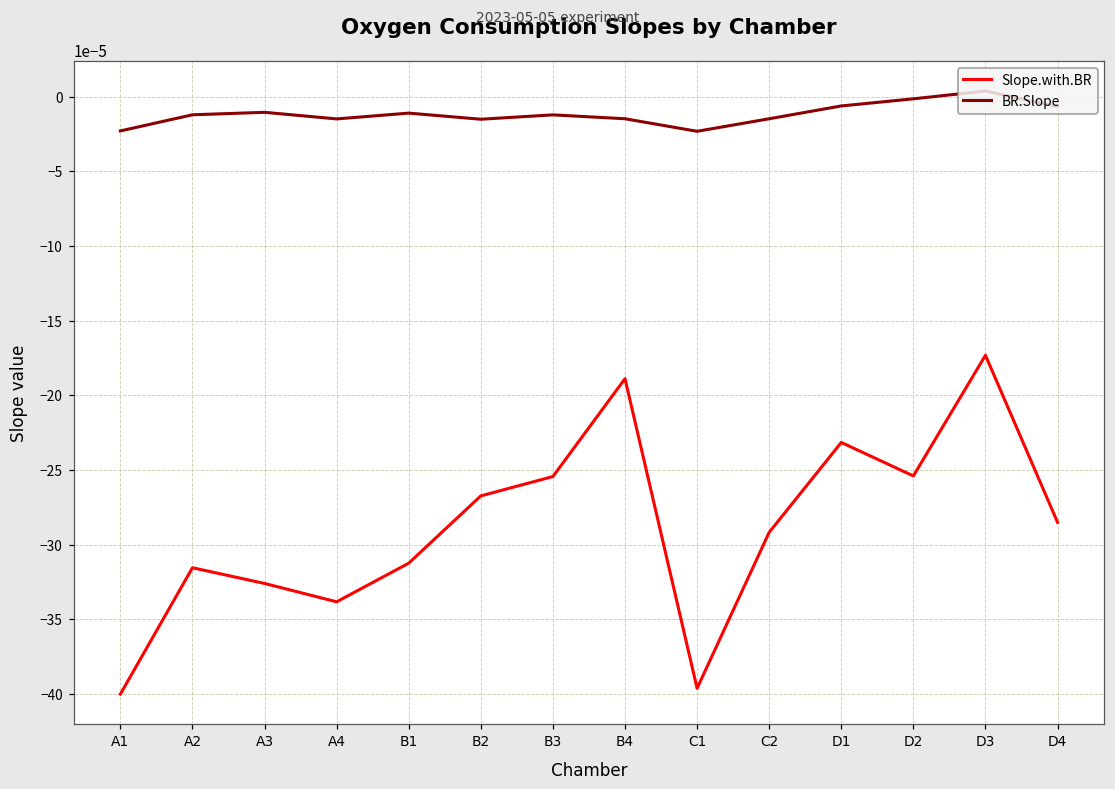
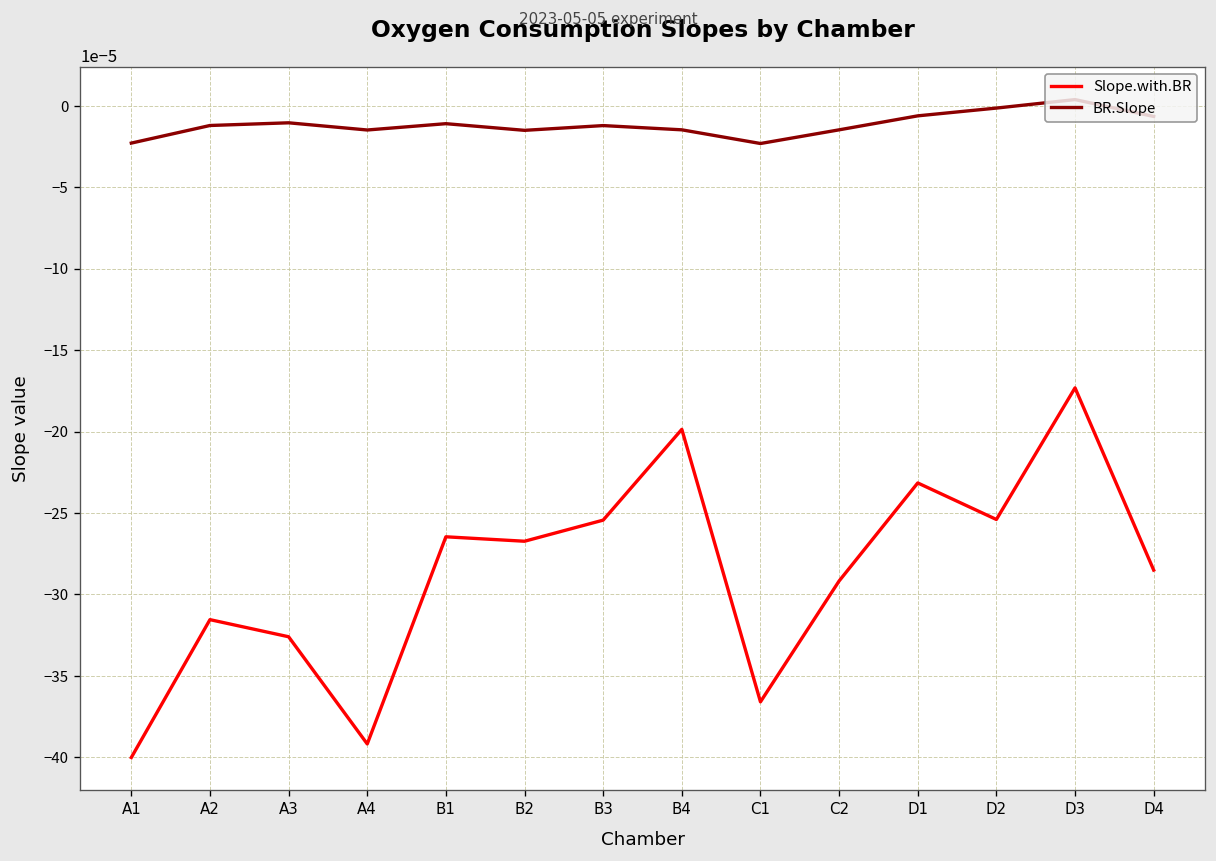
  {
    "Slope.with.BR": {
      "A1": -0.000400,
      "A2": -0.000316,
      "A3": -0.000326,
-     "A4": -0.000338,
-     "B1": -0.000312,
+     "A4": -0.000392,
+     "B1": -0.000265,
      "B2": -0.000267,
      "B3": -0.000254,
-     "B4": -0.000189,
-     "C1": -0.000396,
+     "B4": -0.000199,
+     "C1": -0.000366,
      "C2": -0.000292,
      "D1": -0.000232,
      "D2": -0.000254,
      "D3": -0.000173,
      "D4": -0.000285
    },
    "BR.Slope": {
      "A1": -0.000023,
      "A2": -0.000012,
      "A3": -0.000010,
      "A4": -0.000015,
      "B1": -0.000011,
      "B2": -0.000015,
      "B3": -0.000012,
      "B4": -0.000015,
      "C1": -0.000023,
      "C2": -0.000015,
      "D1": -0.000006,
      "D2": -0.000001
    }
  }
